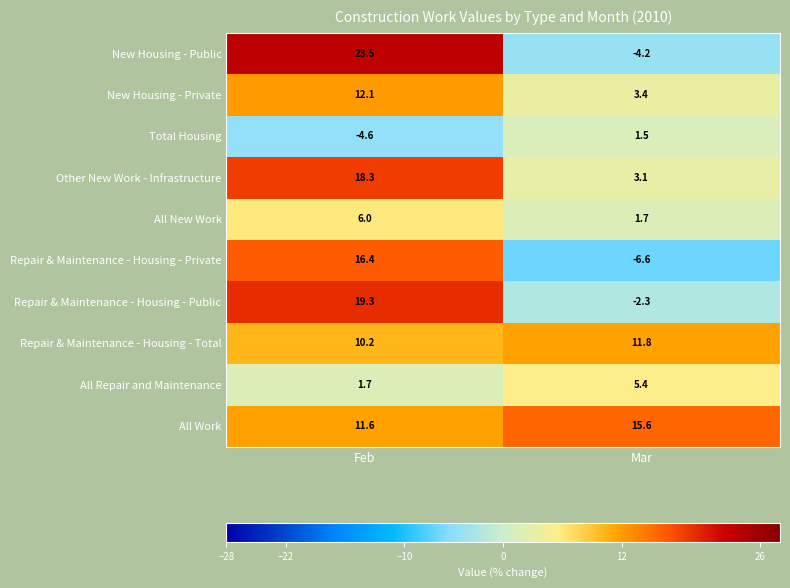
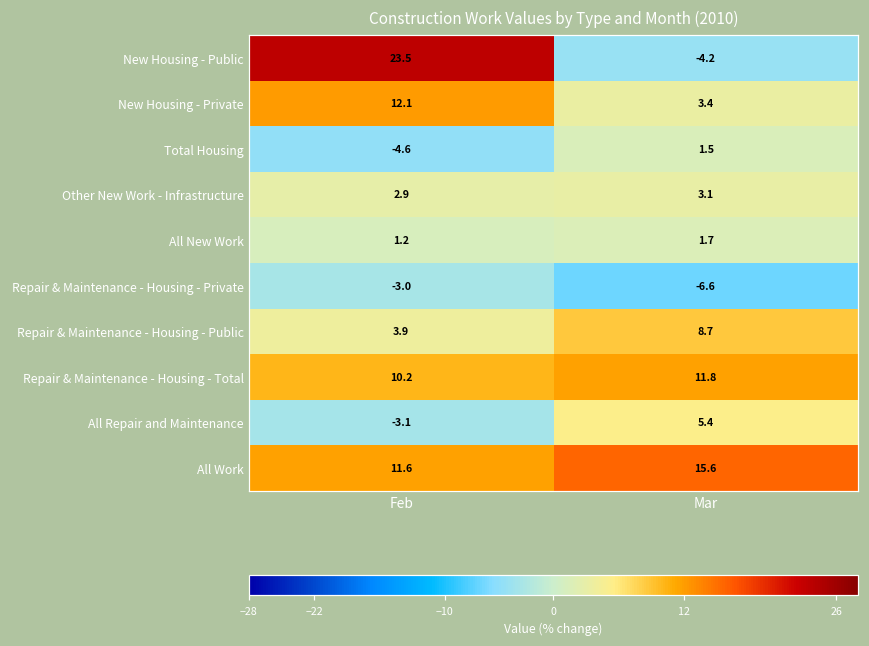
  {
    "New Housing - Public": {
      "Feb": 23.5,
      "Mar": -4.2
    },
    "New Housing - Private": {
      "Feb": 12.1,
      "Mar": 3.4
    },
    "Total Housing": {
      "Feb": -4.6,
      "Mar": 1.5
    },
    "Other New Work - Infrastructure": {
-     "Feb": 18.3,
+     "Feb": 2.9,
      "Mar": 3.1
    },
    "All New Work": {
-     "Feb": 6.0,
+     "Feb": 1.2,
      "Mar": 1.7
    },
    "Repair & Maintenance - Housing - Private": {
-     "Feb": 16.4,
+     "Feb": -3.0,
      "Mar": -6.6
    },
    "Repair & Maintenance - Housing - Public": {
-     "Feb": 19.3,
-     "Mar": -2.3
+     "Feb": 3.9,
+     "Mar": 8.7
    },
    "Repair & Maintenance - Housing - Total": {
      "Feb": 10.2,
      "Mar": 11.8
    },
    "All Repair and Maintenance": {
-     "Feb": 1.7,
+     "Feb": -3.1,
      "Mar": 5.4
    },
    "All Work": {
      "Feb": 11.6,
      "Mar": 15.6
    }
  }
